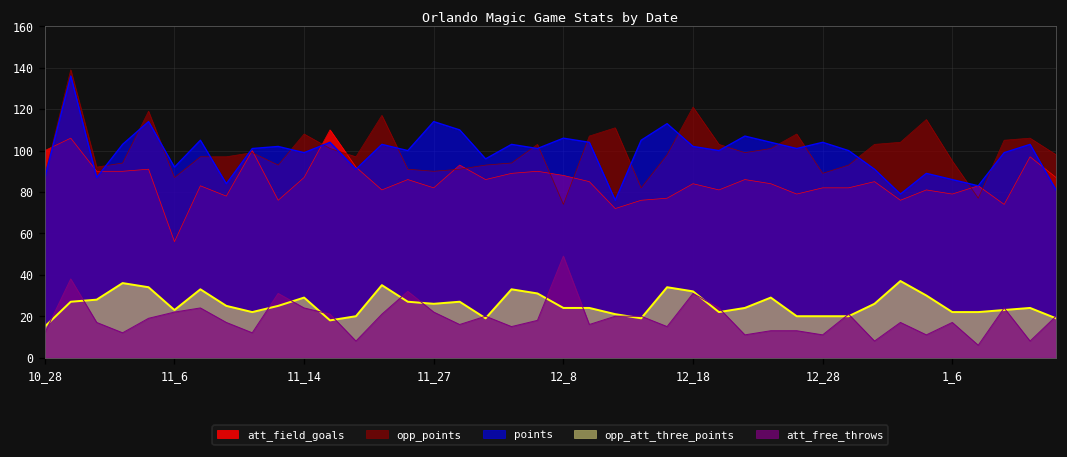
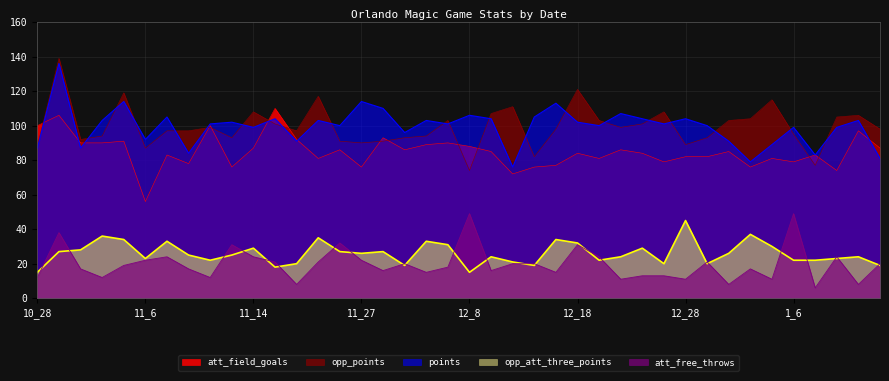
  {
    "att_field_goals": {
      "10_28": 100,
      "11_6": 56,
      "11_14": 87,
-     "11_27": 82,
+     "11_27": 76,
      "12_8": 88,
      "12_18": 84,
      "12_28": 82,
      "1_6": 79
    },
    "opp_points": {
      "11_6": 87,
      "11_14": 108,
      "11_27": 90,
      "12_8": 74,
      "12_18": 121,
      "12_28": 89,
      "1_6": 95
    },
    "points": {
      "11_6": 92,
      "11_14": 99,
      "11_27": 114,
      "12_8": 106,
      "12_18": 102,
      "12_28": 104,
-     "1_6": 86
+     "1_6": 99
    },
    "opp_att_three_points": {
      "10_28": 15,
      "11_14": 29,
      "11_27": 26,
-     "12_8": 24,
-     "12_28": 20,
+     "12_8": 15,
+     "12_28": 45,
      "1_6": 22
    },
    "att_free_throws": {
      "10_28": 12,
      "11_14": 24,
      "11_27": 22,
      "12_8": 49,
      "12_28": 11,
-     "1_6": 17
+     "1_6": 49
    }
  }
